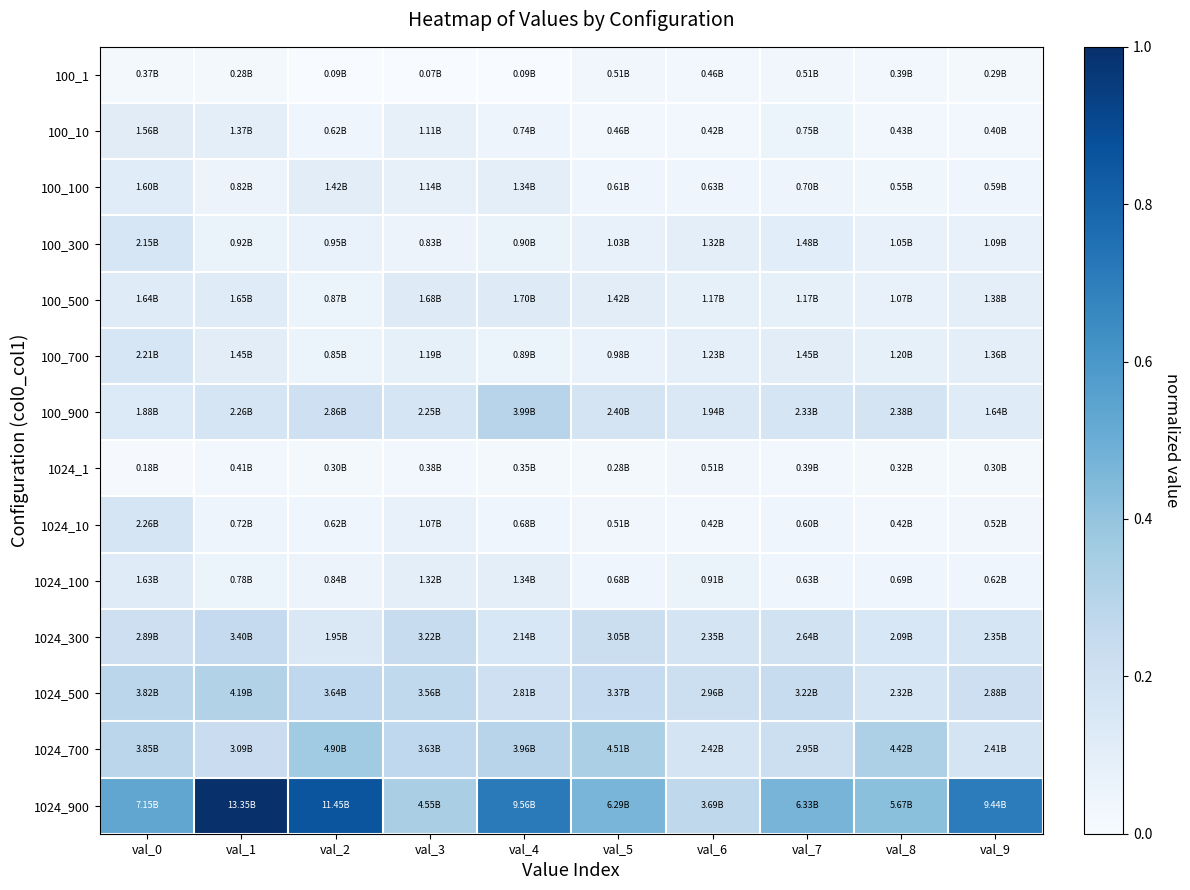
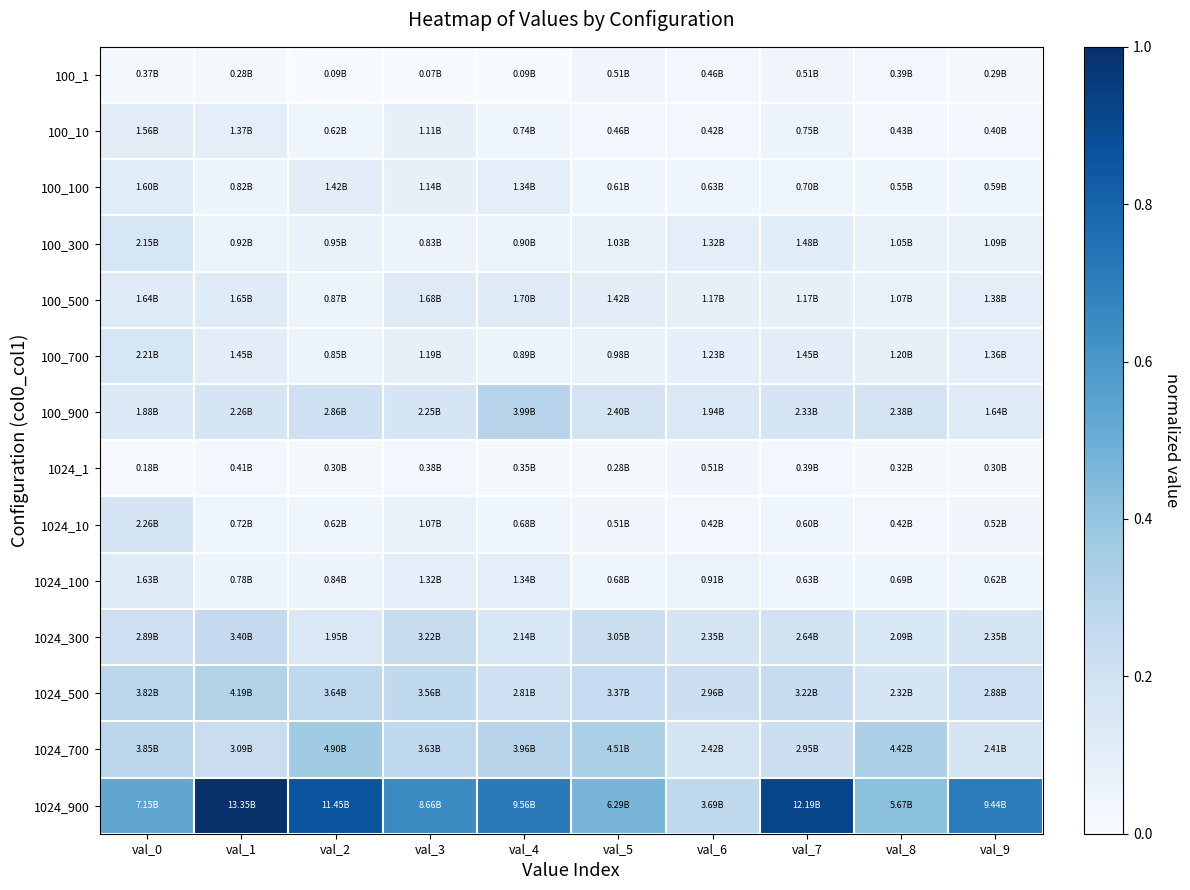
  {
    "100_1": {
      "val_0": "0.37B",
      "val_1": "0.28B",
      "val_2": "0.09B",
      "val_3": "0.07B",
      "val_4": "0.09B",
      "val_5": "0.51B",
      "val_6": "0.46B",
      "val_7": "0.51B",
      "val_8": "0.39B",
      "val_9": "0.29B"
    },
    "100_10": {
      "val_0": "1.56B",
      "val_1": "1.37B",
      "val_2": "0.62B",
      "val_3": "1.11B",
      "val_4": "0.74B",
      "val_5": "0.46B",
      "val_6": "0.42B",
      "val_7": "0.75B",
      "val_8": "0.43B",
      "val_9": "0.40B"
    },
    "100_100": {
      "val_0": "1.60B",
      "val_1": "0.82B",
      "val_2": "1.42B",
      "val_3": "1.14B",
      "val_4": "1.34B",
      "val_5": "0.61B",
      "val_6": "0.63B",
      "val_7": "0.70B",
      "val_8": "0.55B",
      "val_9": "0.59B"
    },
    "100_300": {
      "val_0": "2.15B",
      "val_1": "0.92B",
      "val_2": "0.95B",
      "val_3": "0.83B",
      "val_4": "0.90B",
      "val_5": "1.03B",
      "val_6": "1.32B",
      "val_7": "1.48B",
      "val_8": "1.05B",
      "val_9": "1.09B"
    },
    "100_500": {
      "val_0": "1.64B",
      "val_1": "1.65B",
      "val_2": "0.87B",
      "val_3": "1.68B",
      "val_4": "1.70B",
      "val_5": "1.42B",
      "val_6": "1.17B",
      "val_7": "1.17B",
      "val_8": "1.07B",
      "val_9": "1.38B"
    },
    "100_700": {
      "val_0": "2.21B",
      "val_1": "1.45B",
      "val_2": "0.85B",
      "val_3": "1.19B",
      "val_4": "0.89B",
      "val_5": "0.98B",
      "val_6": "1.23B",
      "val_7": "1.45B",
      "val_8": "1.20B",
      "val_9": "1.36B"
    },
    "100_900": {
      "val_0": "1.88B",
      "val_1": "2.26B",
      "val_2": "2.86B",
      "val_3": "2.25B",
      "val_4": "3.99B",
      "val_5": "2.40B",
      "val_6": "1.94B",
      "val_7": "2.33B",
      "val_8": "2.38B",
      "val_9": "1.64B"
    },
    "1024_1": {
      "val_0": "0.18B",
      "val_1": "0.41B",
      "val_2": "0.30B",
      "val_3": "0.38B",
      "val_4": "0.35B",
      "val_5": "0.28B",
      "val_6": "0.51B",
      "val_7": "0.39B",
      "val_8": "0.32B",
      "val_9": "0.30B"
    },
    "1024_10": {
      "val_0": "2.26B",
      "val_1": "0.72B",
      "val_2": "0.62B",
      "val_3": "1.07B",
      "val_4": "0.68B",
      "val_5": "0.51B",
      "val_6": "0.42B",
      "val_7": "0.60B",
      "val_8": "0.42B",
      "val_9": "0.52B"
    },
    "1024_100": {
      "val_0": "1.63B",
      "val_1": "0.78B",
      "val_2": "0.84B",
      "val_3": "1.32B",
      "val_4": "1.34B",
      "val_5": "0.68B",
      "val_6": "0.91B",
      "val_7": "0.63B",
      "val_8": "0.69B",
      "val_9": "0.62B"
    },
    "1024_300": {
      "val_0": "2.89B",
      "val_1": "3.40B",
      "val_2": "1.95B",
      "val_3": "3.22B",
      "val_4": "2.14B",
      "val_5": "3.05B",
      "val_6": "2.35B",
      "val_7": "2.64B",
      "val_8": "2.09B",
      "val_9": "2.35B"
    },
    "1024_500": {
      "val_0": "3.82B",
      "val_1": "4.19B",
      "val_2": "3.64B",
      "val_3": "3.56B",
      "val_4": "2.81B",
      "val_5": "3.37B",
      "val_6": "2.96B",
      "val_7": "3.22B",
      "val_8": "2.32B",
      "val_9": "2.88B"
    },
    "1024_700": {
      "val_0": "3.85B",
      "val_1": "3.09B",
      "val_2": "4.90B",
      "val_3": "3.63B",
      "val_4": "3.96B",
      "val_5": "4.51B",
      "val_6": "2.42B",
      "val_7": "2.95B",
      "val_8": "4.42B",
      "val_9": "2.41B"
    },
    "1024_900": {
      "val_0": "7.15B",
      "val_1": "13.35B",
      "val_2": "11.45B",
-     "val_3": "4.55B",
+     "val_3": "8.66B",
      "val_4": "9.56B",
      "val_5": "6.29B",
      "val_6": "3.69B",
-     "val_7": "6.33B",
+     "val_7": "12.19B",
      "val_8": "5.67B",
      "val_9": "9.44B"
    }
  }
